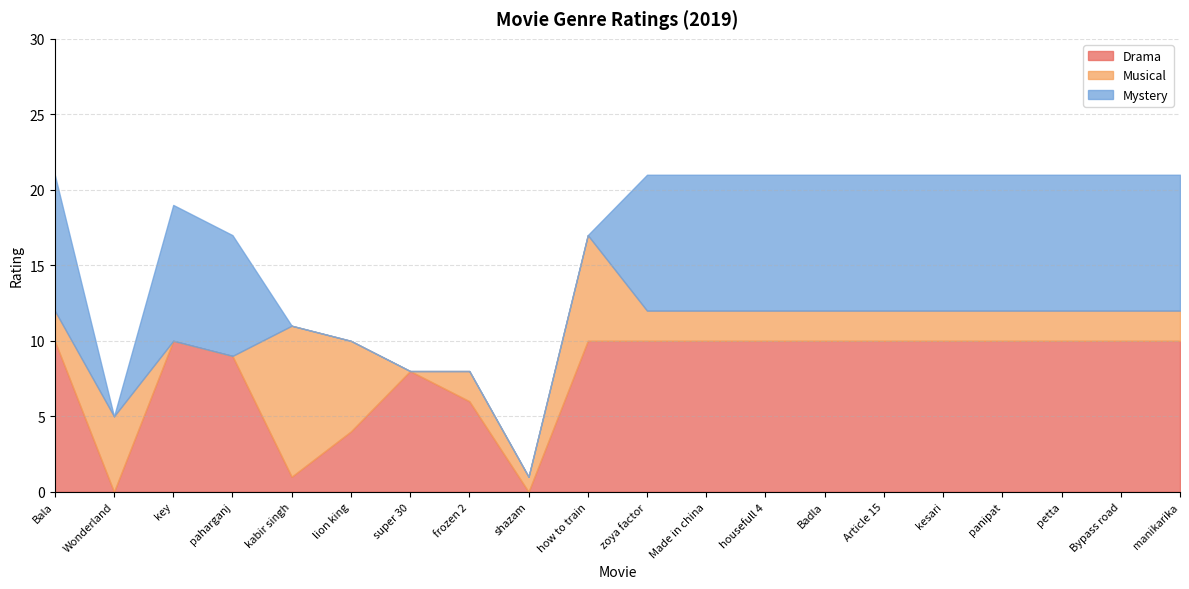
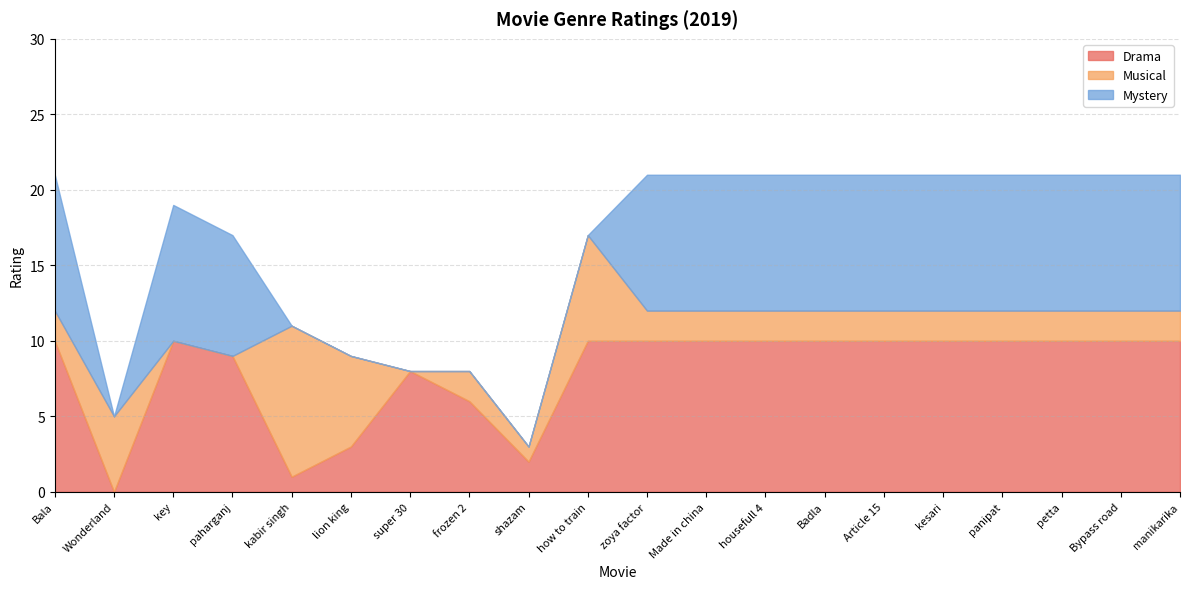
  {
    "Drama": {
      "Bala": 10,
      "Wonderland": 0,
      "kabir singh": 1,
-     "lion king": 4,
+     "lion king": 3,
      "frozen 2": 6,
-     "shazam": 0,
+     "shazam": 2,
      "how to train": 10,
      "zoya factor": 10,
      "Made in china": 10,
      "housefull 4": 10,
      "Badla": 10,
      "Article 15": 10,
      "kesari": 10,
      "panipat": 10,
      "petta": 10,
      "Bypass road": 10,
      "manikarika": 10
    },
    "Musical": {
      "Bala": 2,
      "zoya factor": 2,
      "Made in china": 2,
      "housefull 4": 2,
      "Badla": 2,
      "Article 15": 2,
      "kesari": 2,
      "panipat": 2,
      "petta": 2,
      "Bypass road": 2,
      "manikarika": 2
    },
    "Mystery": {
      "Bala": 9,
      "key": 9,
      "paharganj": 8,
      "zoya factor": 9,
      "Made in china": 9,
      "housefull 4": 9,
      "Badla": 9,
      "Article 15": 9,
      "kesari": 9,
      "panipat": 9,
      "petta": 9,
      "Bypass road": 9,
      "manikarika": 9
    }
  }
